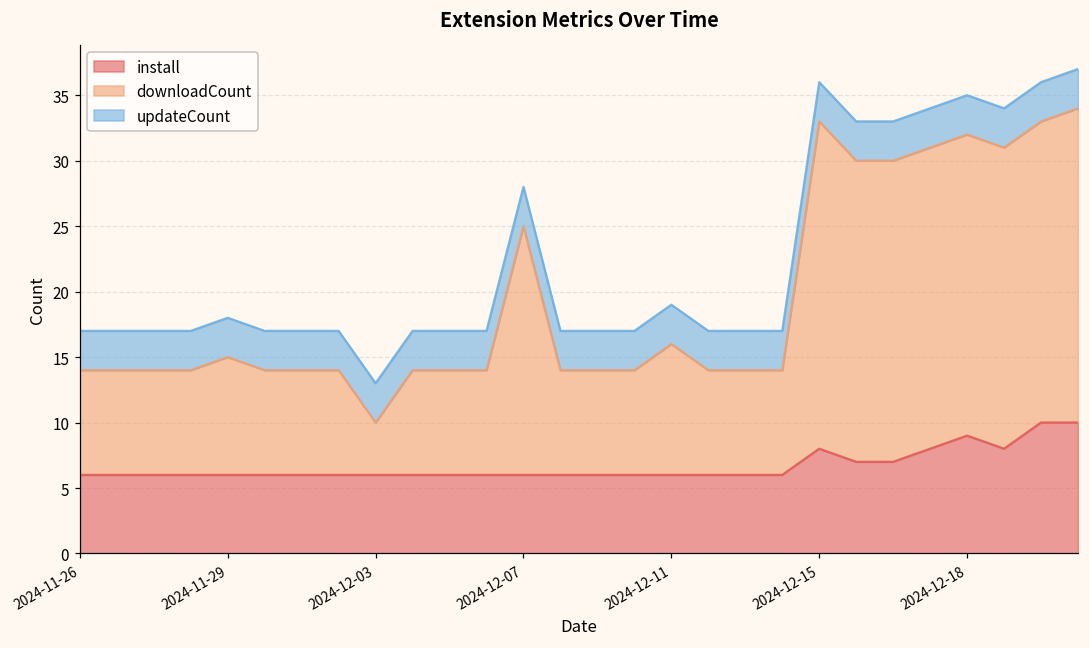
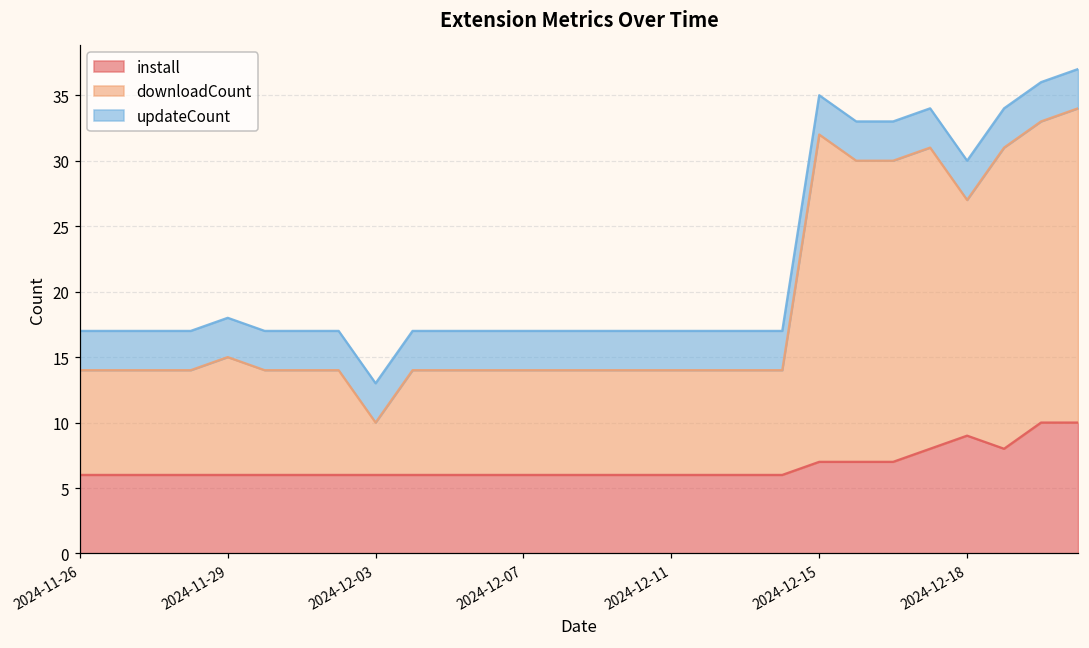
  {
    "install": {
      "2024-11-29": 6,
      "2024-12-03": 6,
      "2024-12-07": 6,
      "2024-12-11": 6,
-     "2024-12-15": 8,
+     "2024-12-15": 7,
      "2024-12-18": 9
    },
    "downloadCount": {
      "2024-11-29": 9,
      "2024-12-03": 4,
-     "2024-12-07": 19,
-     "2024-12-11": 10,
+     "2024-12-07": 8,
+     "2024-12-11": 8,
      "2024-12-15": 25,
-     "2024-12-18": 23
+     "2024-12-18": 18
    },
    "updateCount": {
      "2024-11-29": 3,
      "2024-12-03": 3,
      "2024-12-07": 3,
      "2024-12-11": 3,
      "2024-12-15": 3,
      "2024-12-18": 3
    }
  }
